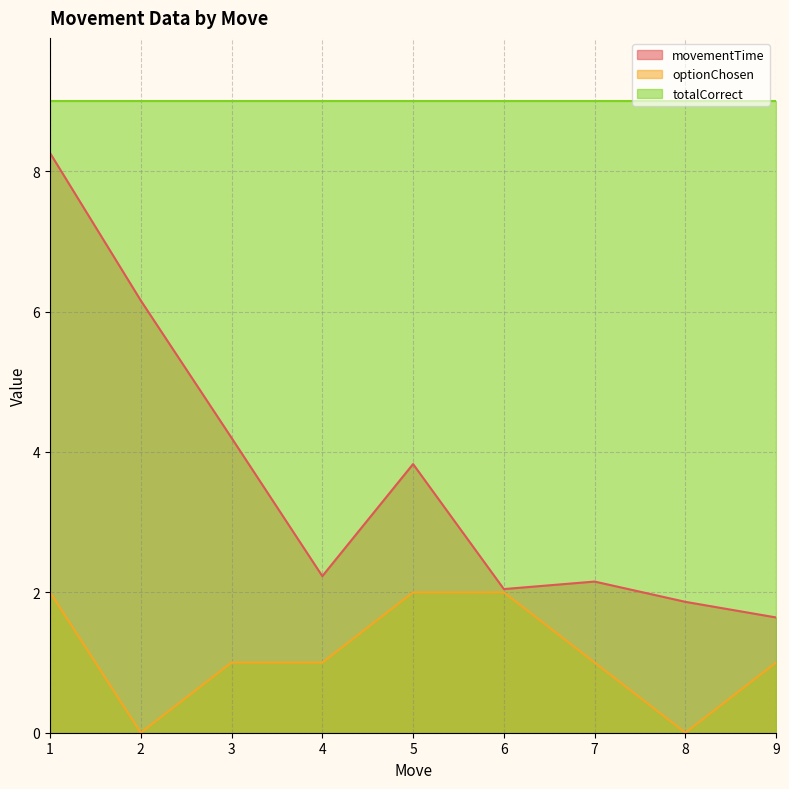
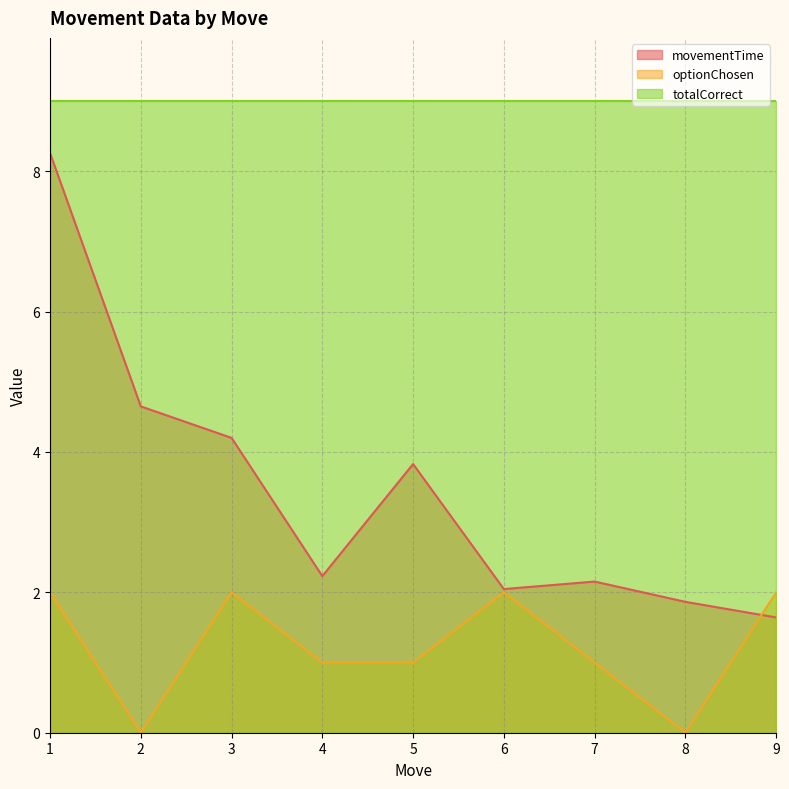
  {
    "movementTime": {
      "1": 8.3,
-     "2": 6.2,
+     "2": 4.6,
      "3": 4.2,
      "4": 2.2,
      "5": 3.8,
      "6": 2.0,
      "7": 2.2,
      "8": 1.9,
      "9": 1.6
    },
    "optionChosen": {
      "1": 2,
      "2": 0,
-     "3": 1,
+     "3": 2,
      "4": 1,
-     "5": 2,
+     "5": 1,
      "6": 2,
      "7": 1,
      "8": 0,
-     "9": 1
+     "9": 2
    },
    "totalCorrect": {
      "1": 9.0,
      "2": 9.0,
      "3": 9.0,
      "4": 9.0,
      "5": 9.0,
      "6": 9.0,
      "7": 9.0,
      "9": 9.0
    }
  }
